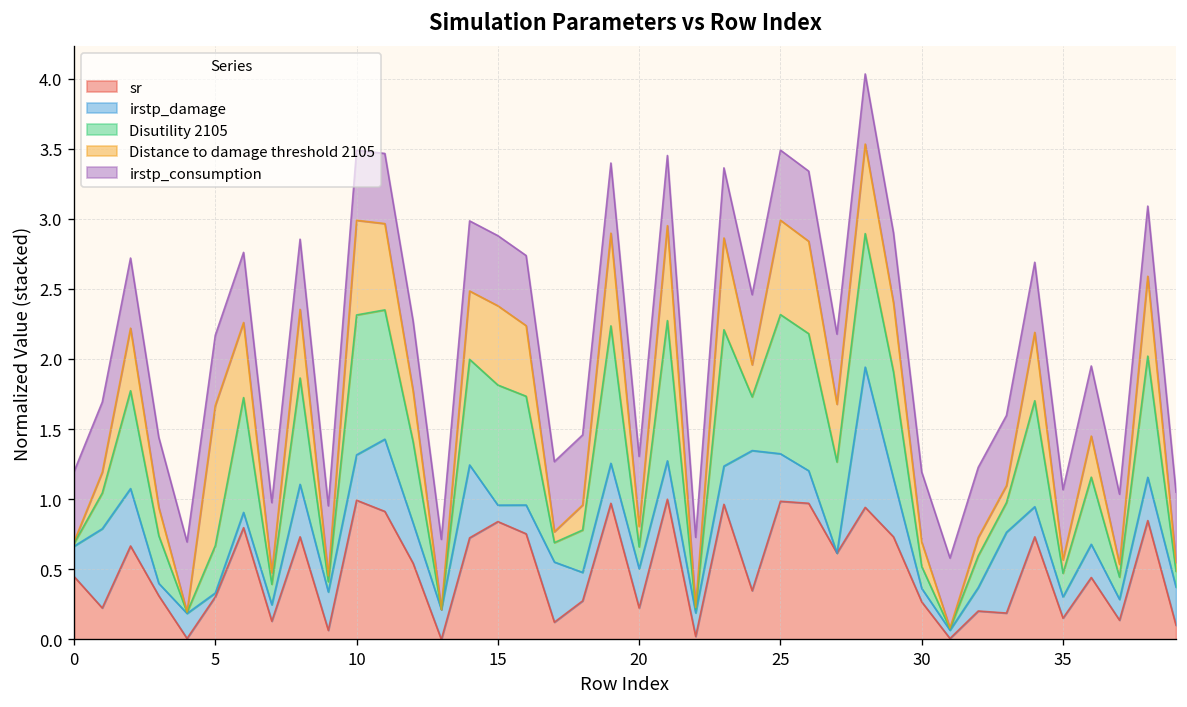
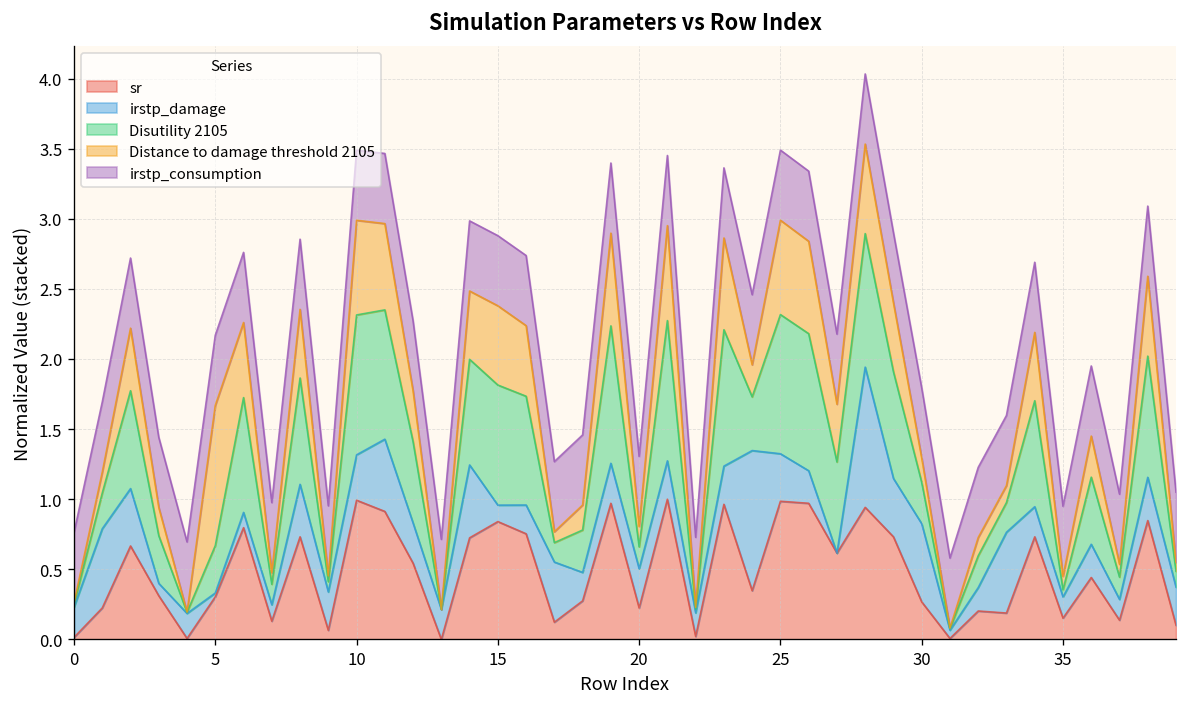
  {
    "sr": {
-     "0": 0.45,
+     "0": 0.01,
      "5": 0.30,
      "10": 0.99,
      "15": 0.84,
      "20": 0.22,
      "25": 0.99,
      "30": 0.27,
      "35": 0.15
    },
    "irstp_damage": {
      "5": 0.03,
      "10": 0.32,
      "15": 0.12,
      "20": 0.28,
      "25": 0.34,
-     "30": 0.10,
+     "30": 0.56,
      "35": 0.15
    },
    "Disutility 2105": {
      "5": 0.34,
      "10": 1.00,
      "15": 0.86,
      "20": 0.16,
      "25": 0.99,
-     "30": 0.16,
-     "35": 0.17
+     "30": 0.29,
+     "35": 0.05
    },
    "Distance to damage threshold 2105": {
      "5": 1.00,
      "10": 0.68,
      "15": 0.57,
      "20": 0.14,
      "25": 0.67,
      "30": 0.17,
      "35": 0.10
    },
    "irstp_consumption": {
      "0": 0.50,
      "5": 0.50,
      "15": 0.50,
      "20": 0.50,
      "25": 0.50,
      "30": 0.50,
      "35": 0.50
    }
  }
